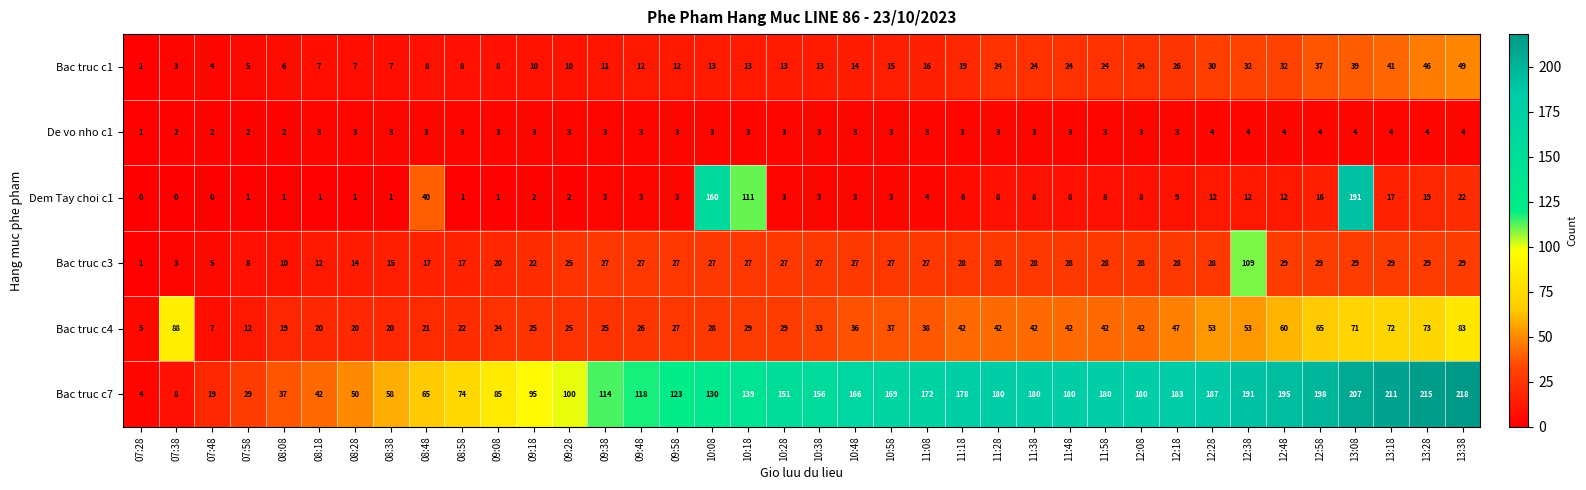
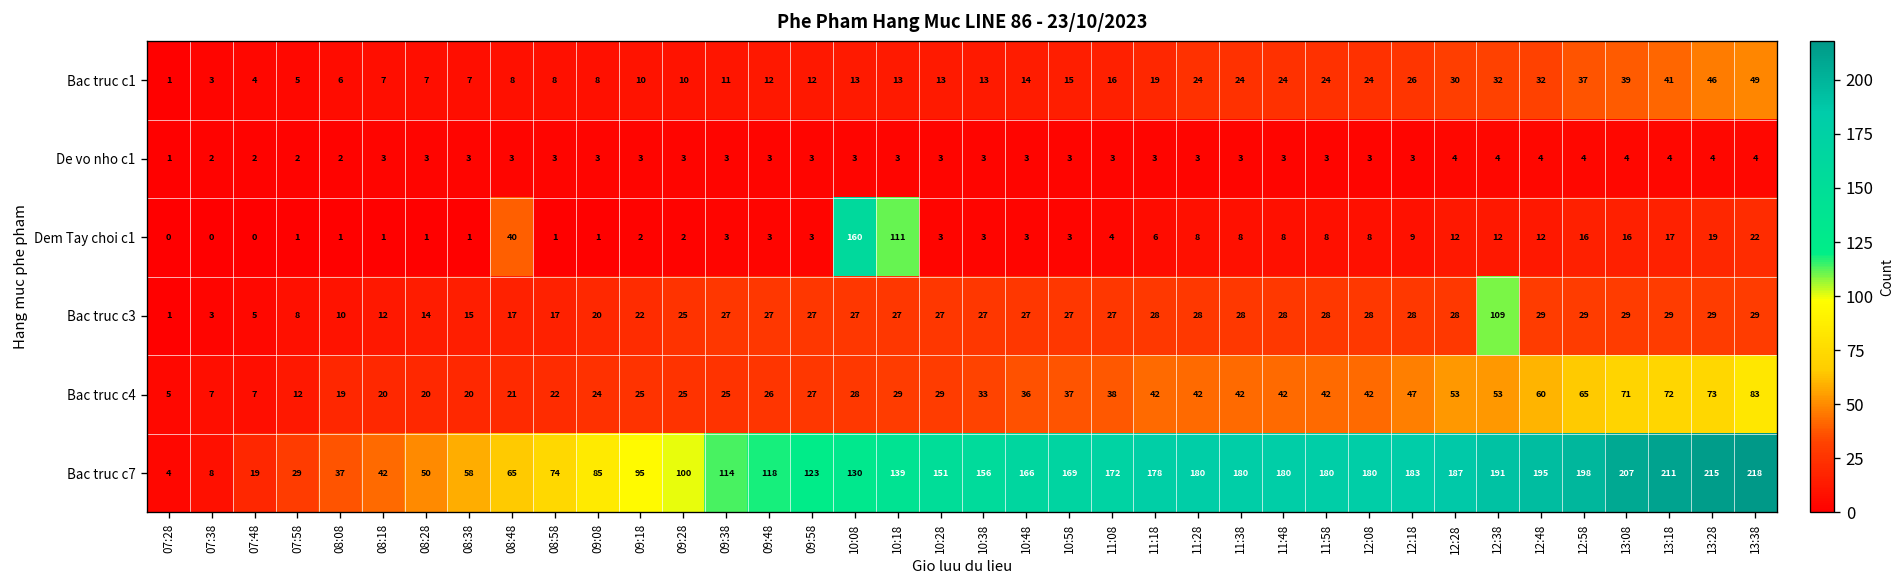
  {
    "Dem Tay choi c1": {
      "07:28": 0,
      "07:38": 0,
      "07:48": 0,
      "07:58": 1,
      "08:08": 1,
      "08:18": 1,
      "08:28": 1,
      "08:38": 1,
      "08:48": 40,
      "08:58": 1,
      "09:08": 1,
      "09:18": 2,
      "09:28": 2,
      "09:38": 3,
      "09:48": 3,
      "09:58": 3,
      "10:08": 160,
      "10:18": 111,
      "10:28": 3,
      "10:38": 3,
      "10:48": 3,
      "10:58": 3,
      "11:08": 4,
      "11:18": 6,
      "11:28": 8,
      "11:38": 8,
      "11:48": 8,
      "11:58": 8,
      "12:08": 8,
      "12:18": 9,
      "12:28": 12,
      "12:38": 12,
      "12:48": 12,
      "12:58": 16,
-     "13:08": 191,
+     "13:08": 16,
      "13:18": 17,
      "13:28": 19,
      "13:38": 22
    },
    "Bac truc c4": {
      "07:28": 5,
-     "07:38": 88,
+     "07:38": 7,
      "07:48": 7,
      "07:58": 12,
      "08:08": 19,
      "08:18": 20,
      "08:28": 20,
      "08:38": 20,
      "08:48": 21,
      "08:58": 22,
      "09:08": 24,
      "09:18": 25,
      "09:28": 25,
      "09:38": 25,
      "09:48": 26,
      "09:58": 27,
      "10:08": 28,
      "10:18": 29,
      "10:28": 29,
      "10:38": 33,
      "10:48": 36,
      "10:58": 37,
      "11:08": 38,
      "11:18": 42,
      "11:28": 42,
      "11:38": 42,
      "11:48": 42,
      "11:58": 42,
      "12:08": 42,
      "12:18": 47,
      "12:28": 53,
      "12:38": 53,
      "12:48": 60,
      "12:58": 65,
      "13:08": 71,
      "13:18": 72,
      "13:28": 73,
      "13:38": 83
    }
  }
